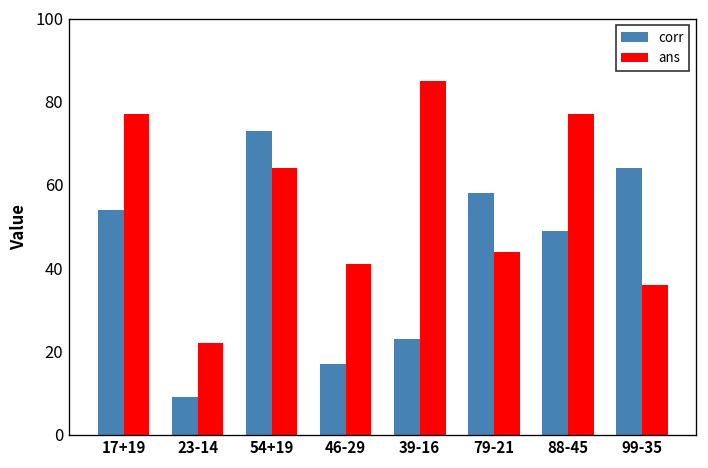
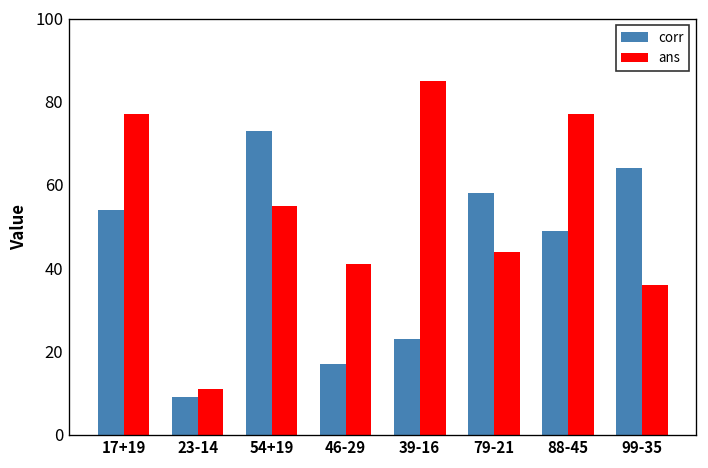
  {
    "corr": {
      "17+19": 54,
      "23-14": 9,
      "54+19": 73,
      "46-29": 17,
      "39-16": 23,
      "79-21": 58,
      "88-45": 49,
      "99-35": 64
    },
    "ans": {
      "17+19": 77,
-     "23-14": 22,
-     "54+19": 64,
+     "23-14": 11,
+     "54+19": 55,
      "46-29": 41,
      "39-16": 85,
      "79-21": 44,
      "88-45": 77,
      "99-35": 36
    }
  }
